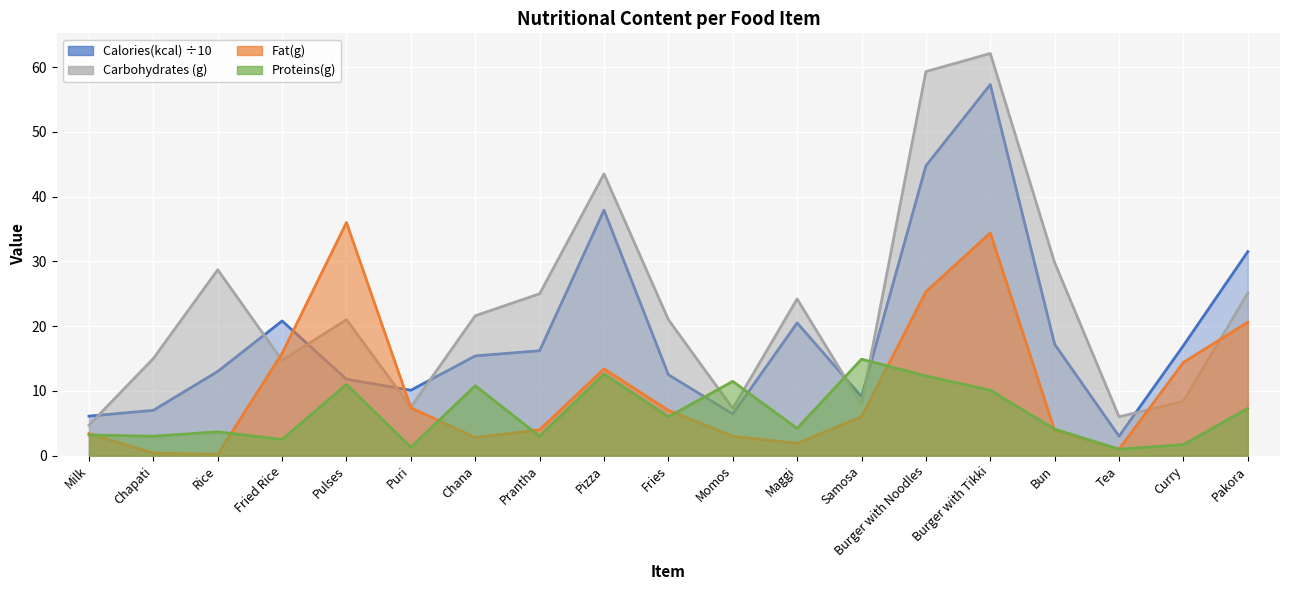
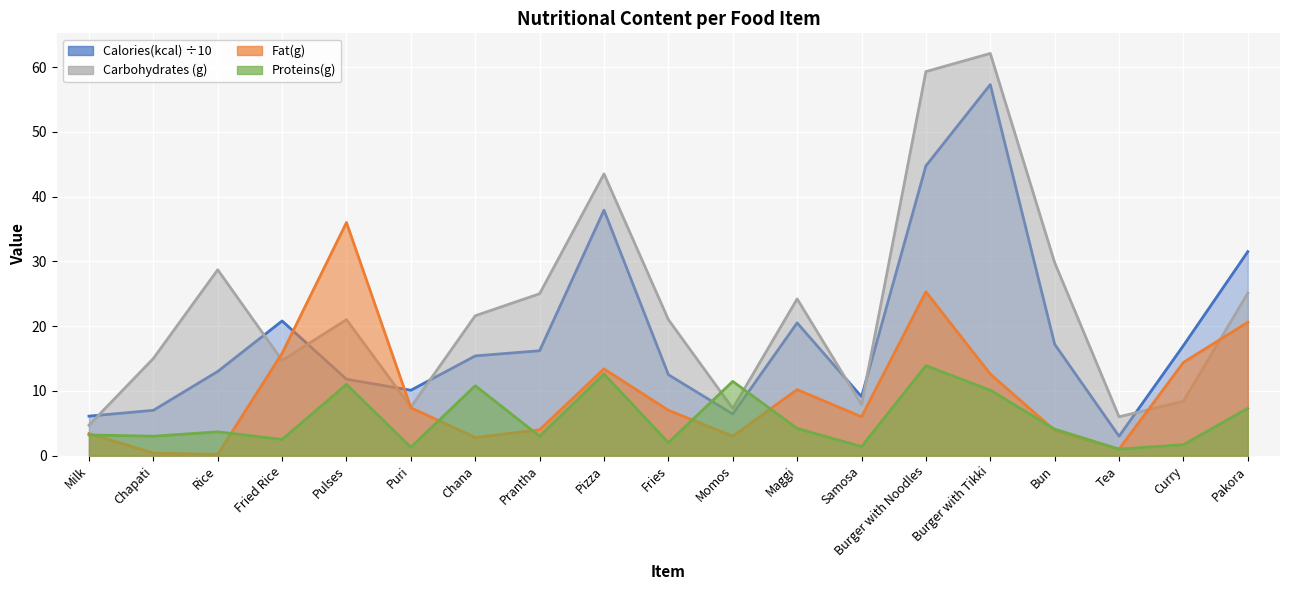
  {
    "Fat(g)": {
      "Chapati": 0,
      "Rice": 0,
      "Fried Rice": 16,
      "Pulses": 36,
      "Chana": 3,
      "Prantha": 4,
      "Pizza": 13,
      "Fries": 7,
      "Momos": 3,
-     "Maggi": 2,
+     "Maggi": 10,
      "Samosa": 6,
      "Burger with Noodles": 25,
-     "Burger with Tikki": 34,
+     "Burger with Tikki": 13,
      "Curry": 14,
      "Pakora": 21
    },
    "Proteins(g)": {
      "Chapati": 3,
      "Rice": 4,
      "Fried Rice": 3,
      "Pulses": 11,
      "Puri": 1,
      "Chana": 11,
      "Prantha": 3,
      "Pizza": 13,
-     "Fries": 6,
+     "Fries": 2,
      "Momos": 11,
      "Maggi": 4,
-     "Samosa": 15,
-     "Burger with Noodles": 12,
+     "Samosa": 1,
+     "Burger with Noodles": 14,
      "Burger with Tikki": 10,
      "Curry": 2,
      "Pakora": 7
    }
  }
